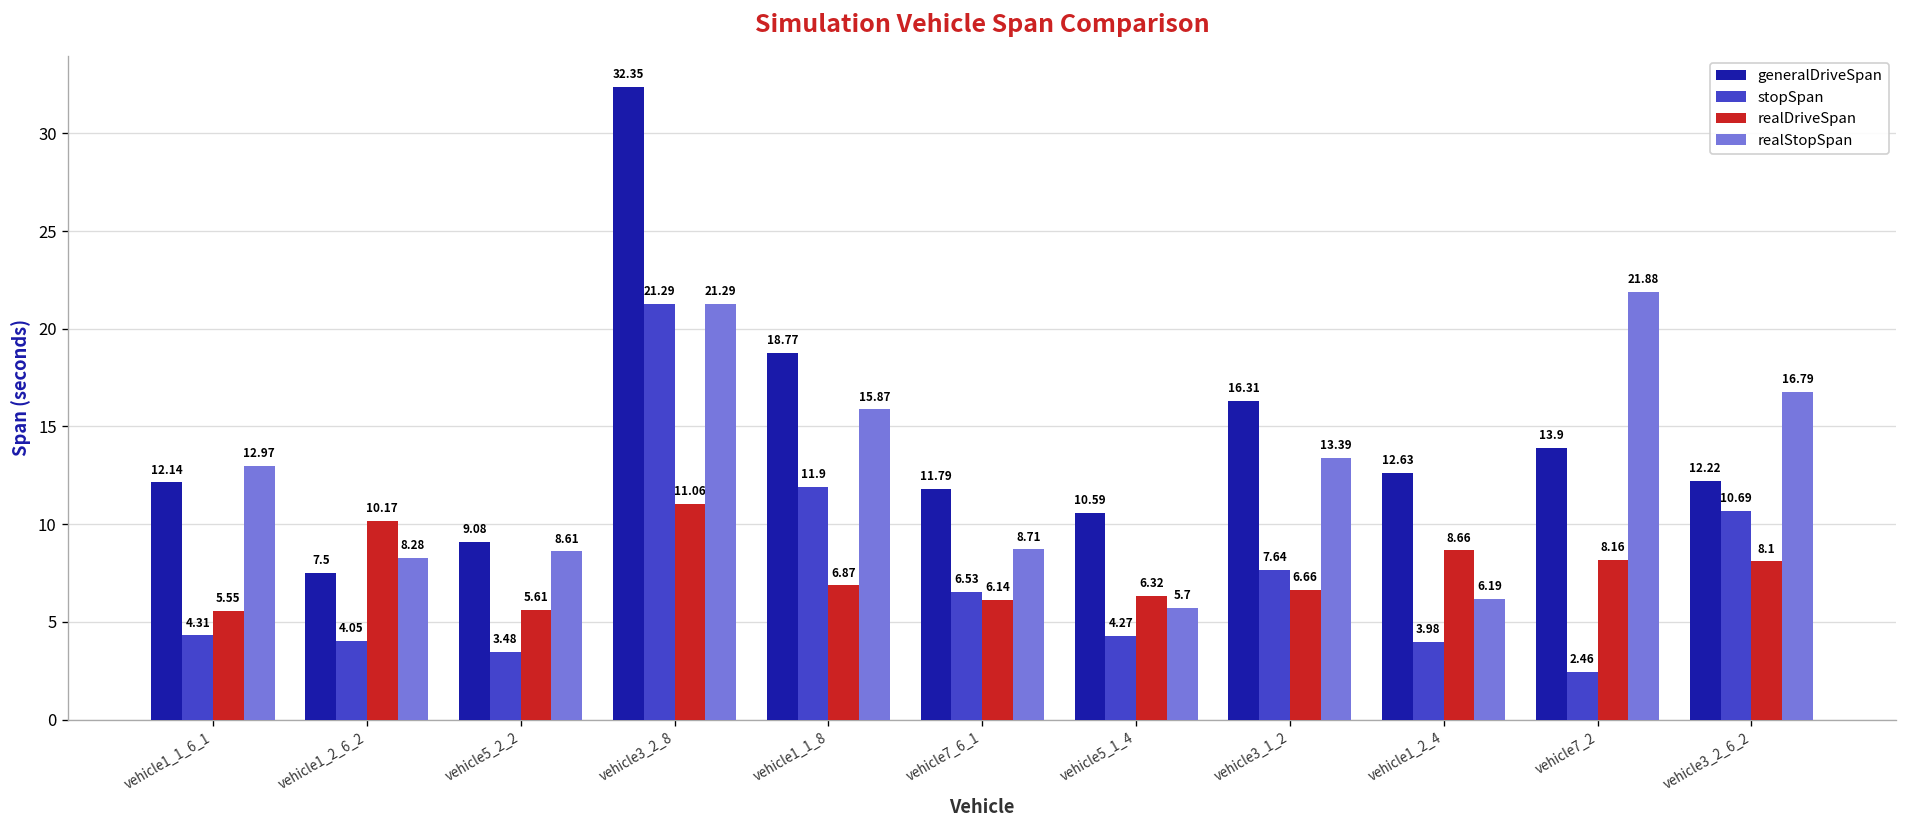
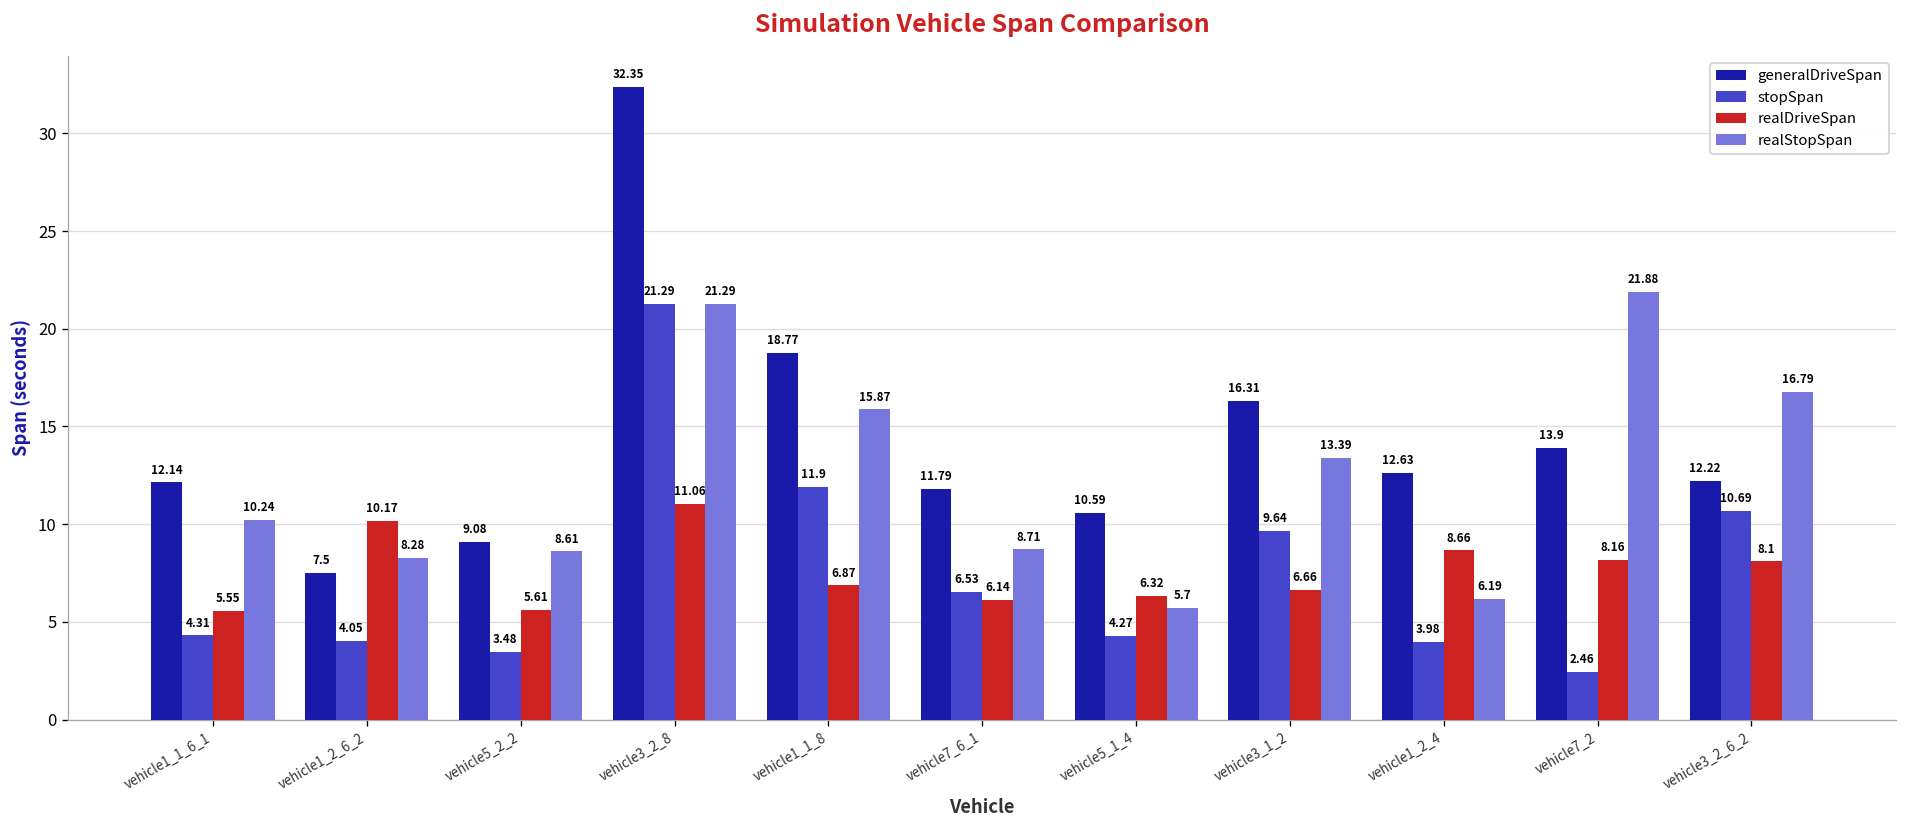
  {
    "generalDriveSpan": {
      "vehicle1_1_6_1": 12.14,
      "vehicle1_2_6_2": 7.5,
      "vehicle5_2_2": 9.08,
      "vehicle3_2_8": 32.35,
      "vehicle1_1_8": 18.77,
      "vehicle7_6_1": 11.79,
      "vehicle5_1_4": 10.59,
      "vehicle3_1_2": 16.31,
      "vehicle1_2_4": 12.63,
      "vehicle7_2": 13.9,
      "vehicle3_2_6_2": 12.22
    },
    "stopSpan": {
      "vehicle1_1_6_1": 4.31,
      "vehicle1_2_6_2": 4.05,
      "vehicle5_2_2": 3.48,
      "vehicle3_2_8": 21.29,
      "vehicle1_1_8": 11.9,
      "vehicle7_6_1": 6.53,
      "vehicle5_1_4": 4.27,
-     "vehicle3_1_2": 7.64,
+     "vehicle3_1_2": 9.64,
      "vehicle1_2_4": 3.98,
      "vehicle7_2": 2.46,
      "vehicle3_2_6_2": 10.69
    },
    "realDriveSpan": {
      "vehicle1_1_6_1": 5.55,
      "vehicle1_2_6_2": 10.17,
      "vehicle5_2_2": 5.61,
      "vehicle3_2_8": 11.06,
      "vehicle1_1_8": 6.87,
      "vehicle7_6_1": 6.14,
      "vehicle5_1_4": 6.32,
      "vehicle3_1_2": 6.66,
      "vehicle1_2_4": 8.66,
      "vehicle7_2": 8.16,
      "vehicle3_2_6_2": 8.1
    },
    "realStopSpan": {
-     "vehicle1_1_6_1": 12.97,
+     "vehicle1_1_6_1": 10.24,
      "vehicle1_2_6_2": 8.28,
      "vehicle5_2_2": 8.61,
      "vehicle3_2_8": 21.29,
      "vehicle1_1_8": 15.87,
      "vehicle7_6_1": 8.71,
      "vehicle5_1_4": 5.7,
      "vehicle3_1_2": 13.39,
      "vehicle1_2_4": 6.19,
      "vehicle7_2": 21.88,
      "vehicle3_2_6_2": 16.79
    }
  }
